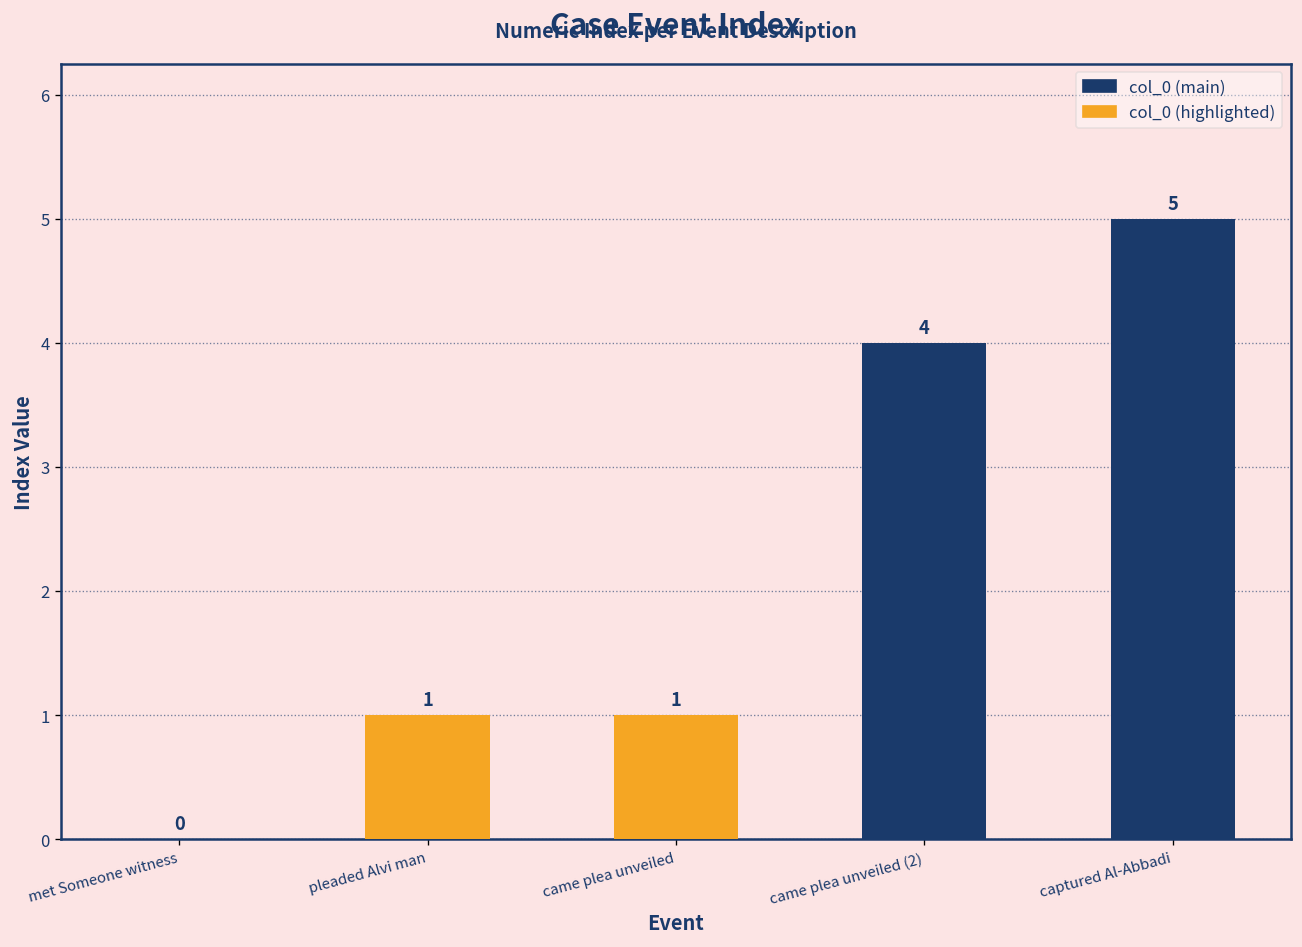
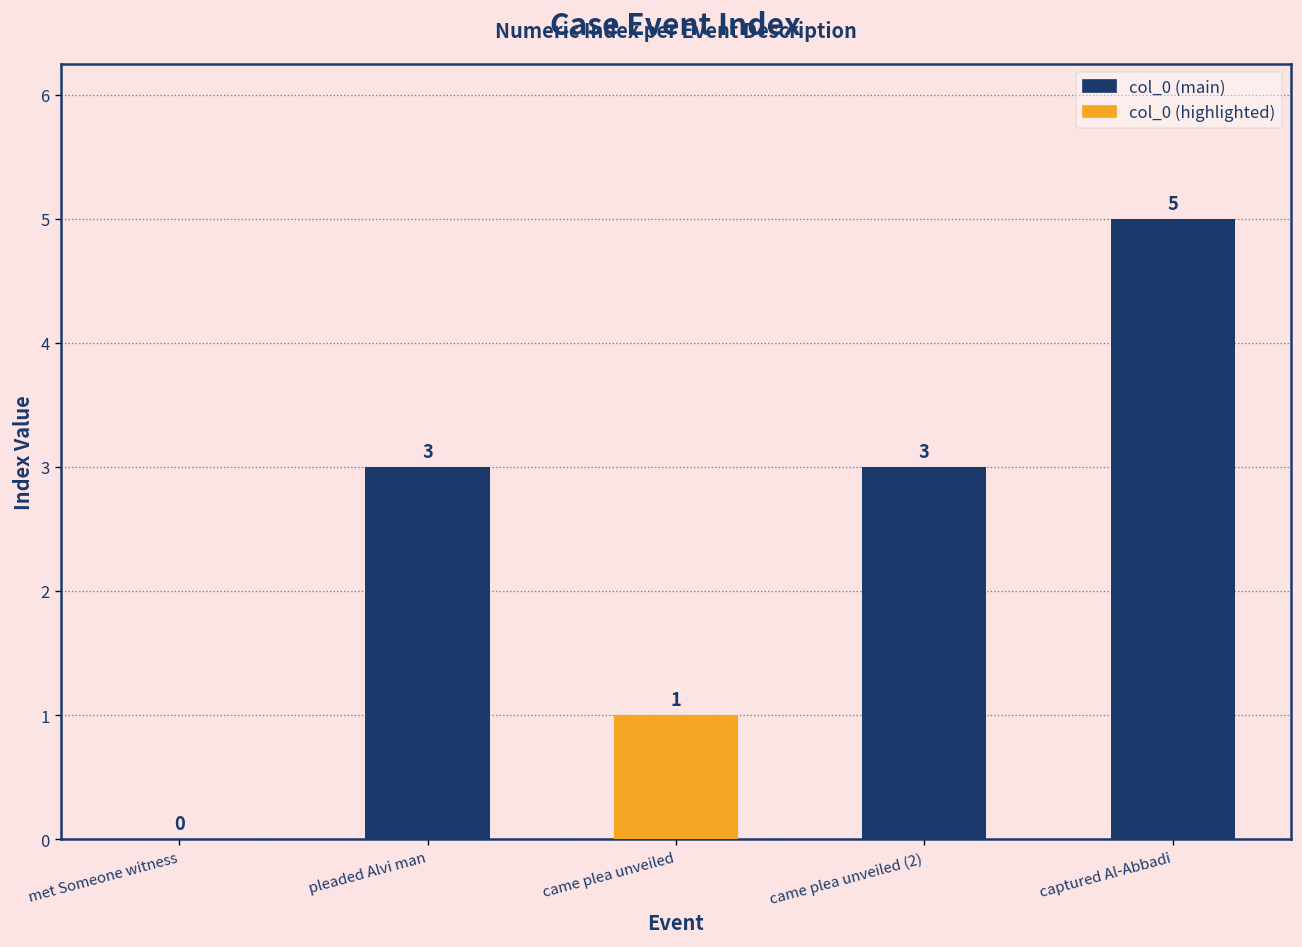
  {
    "met Someone witness": 0,
-   "pleaded Alvi man": 1,
+   "pleaded Alvi man": 3,
    "came plea unveiled": 1,
-   "came plea unveiled (2)": 4,
+   "came plea unveiled (2)": 3,
    "captured Al-Abbadi": 5
  }
